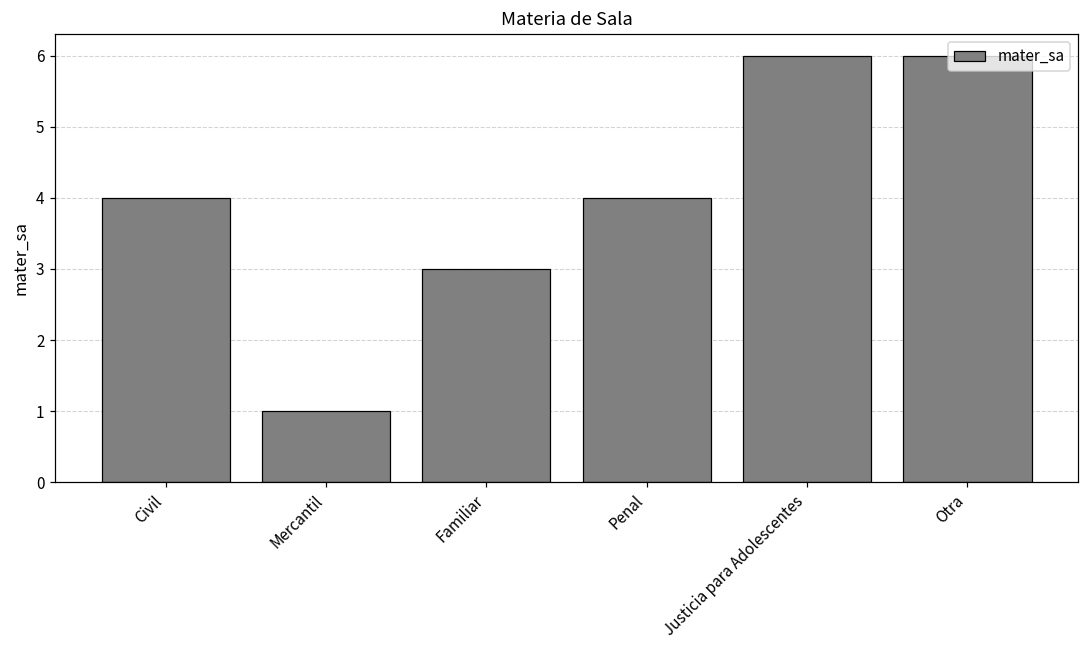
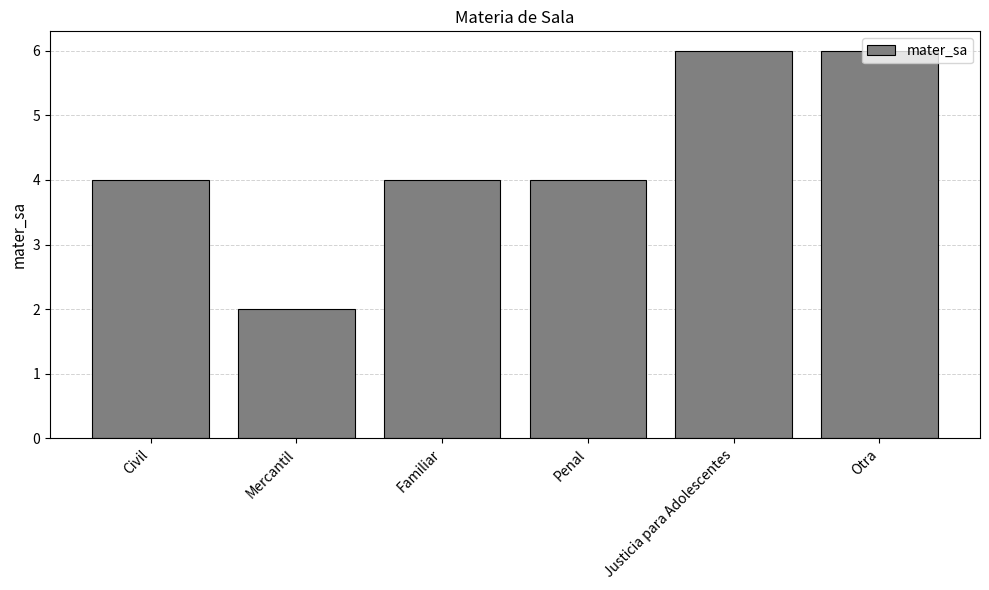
  {
    "Civil": 4,
-   "Mercantil": 1,
-   "Familiar": 3,
+   "Mercantil": 2,
+   "Familiar": 4,
    "Penal": 4,
    "Justicia para Adolescentes": 6
  }
